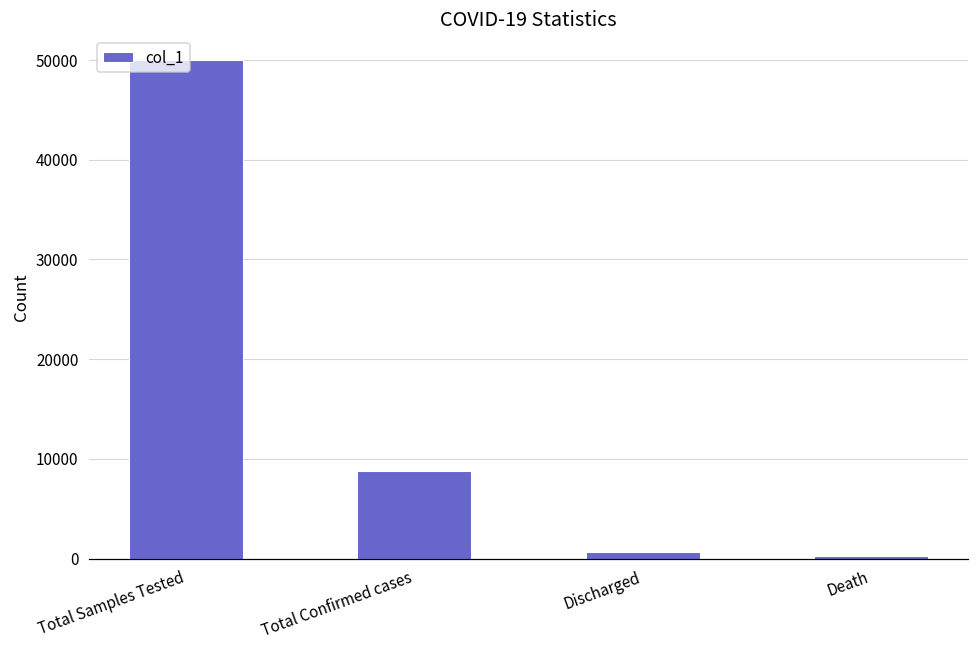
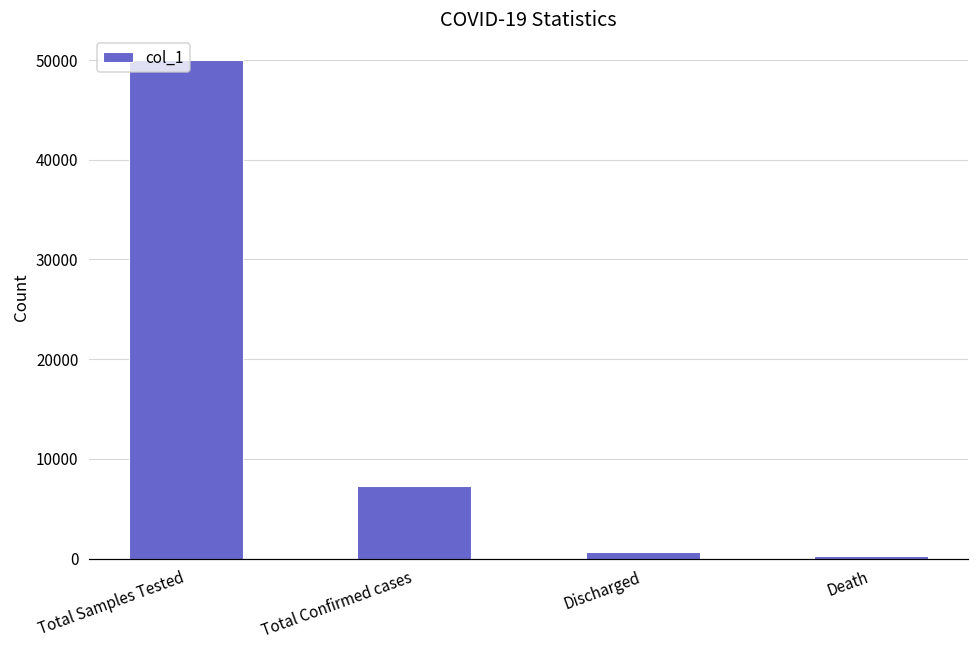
  {
-   "Total Confirmed cases": 9000,
+   "Total Confirmed cases": 7000,
    "Discharged": 1000
  }
